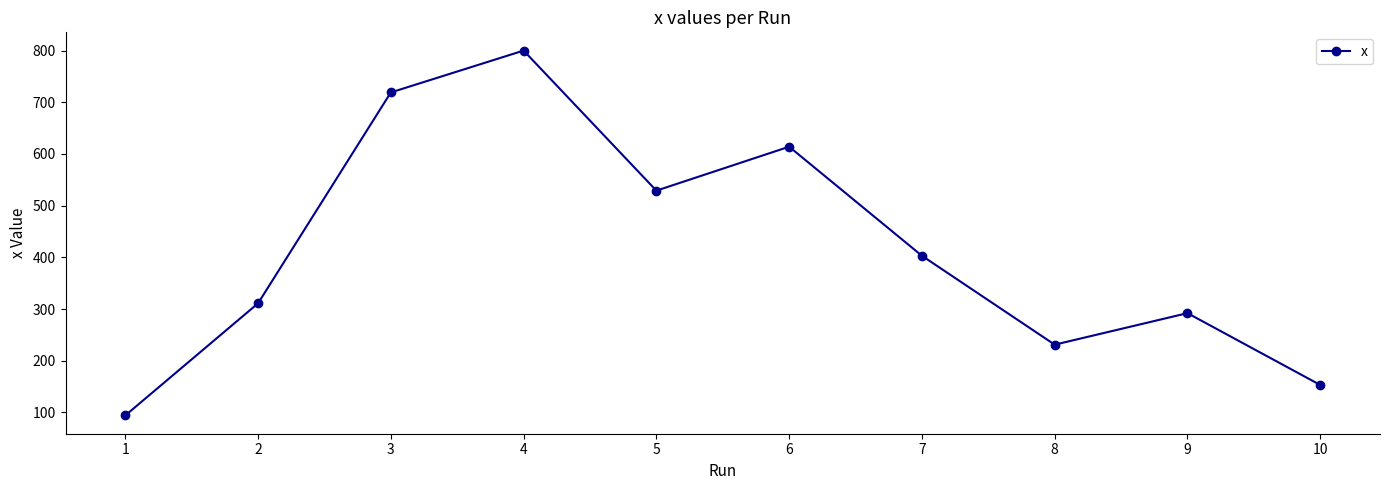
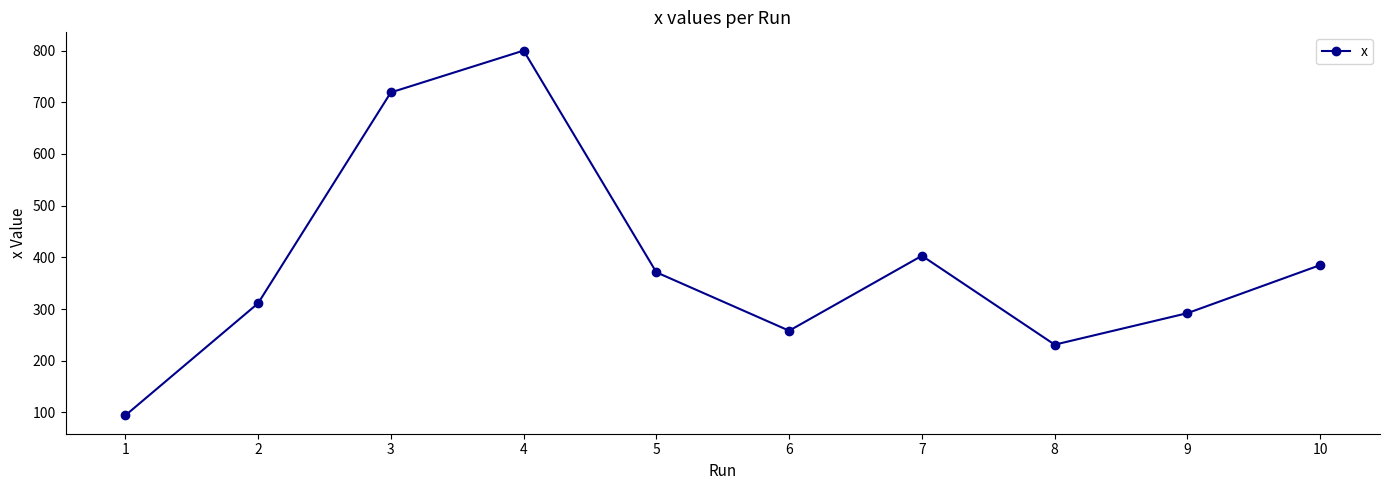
  {
    "1": 90,
    "2": 310,
    "3": 720,
    "4": 800,
-   "5": 530,
-   "6": 610,
+   "5": 370,
+   "6": 260,
    "7": 400,
    "8": 230,
    "9": 290,
-   "10": 150
+   "10": 390
  }
